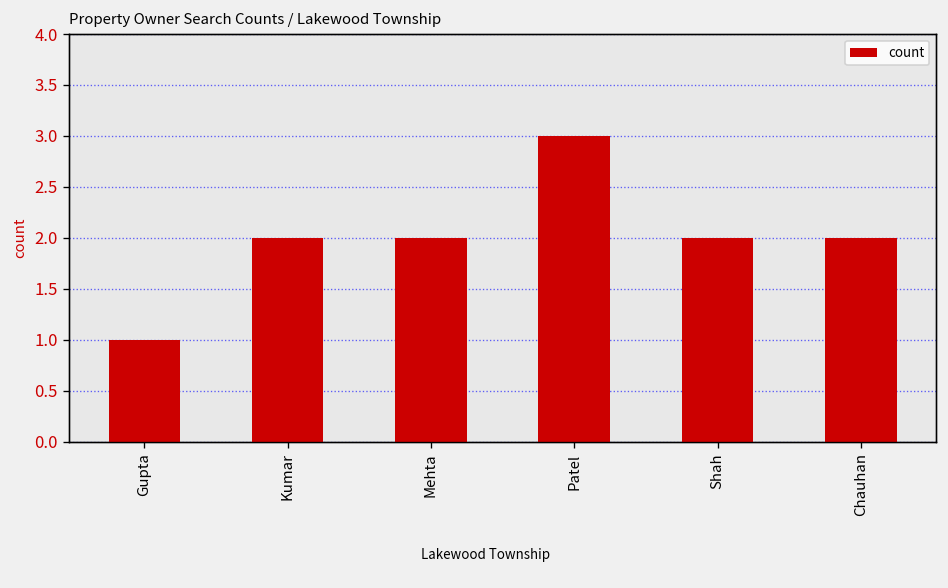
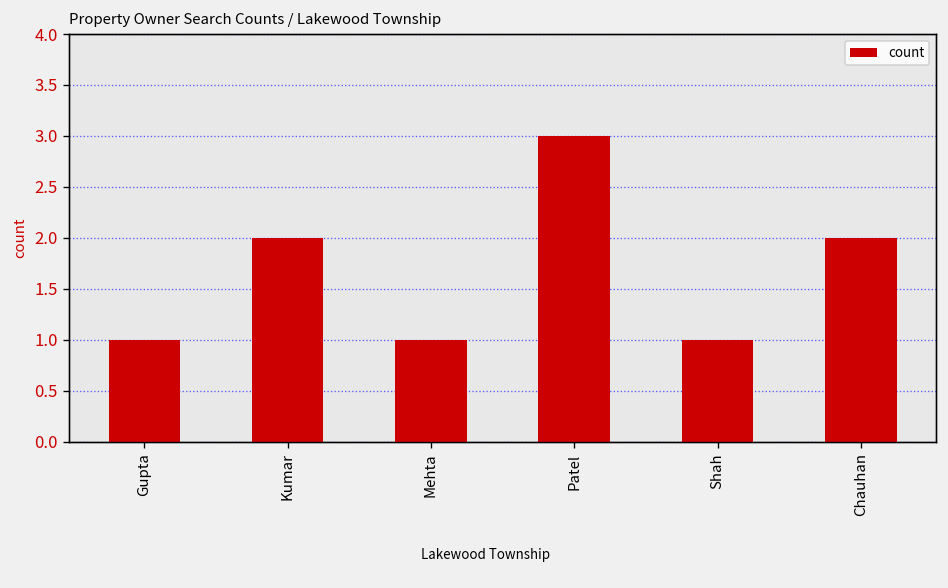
  {
    "Gupta": 1,
    "Kumar": 2,
-   "Mehta": 2,
+   "Mehta": 1,
    "Patel": 3,
-   "Shah": 2,
+   "Shah": 1,
    "Chauhan": 2
  }
